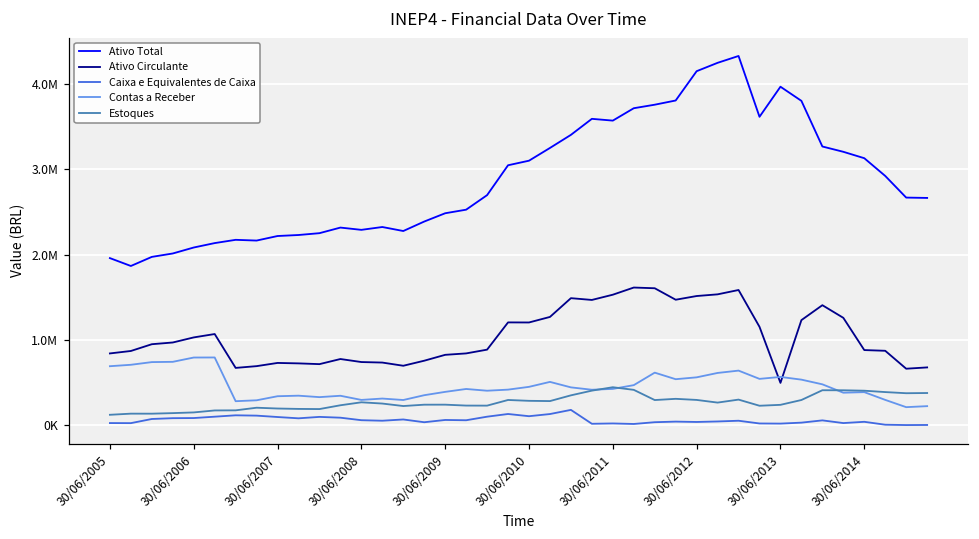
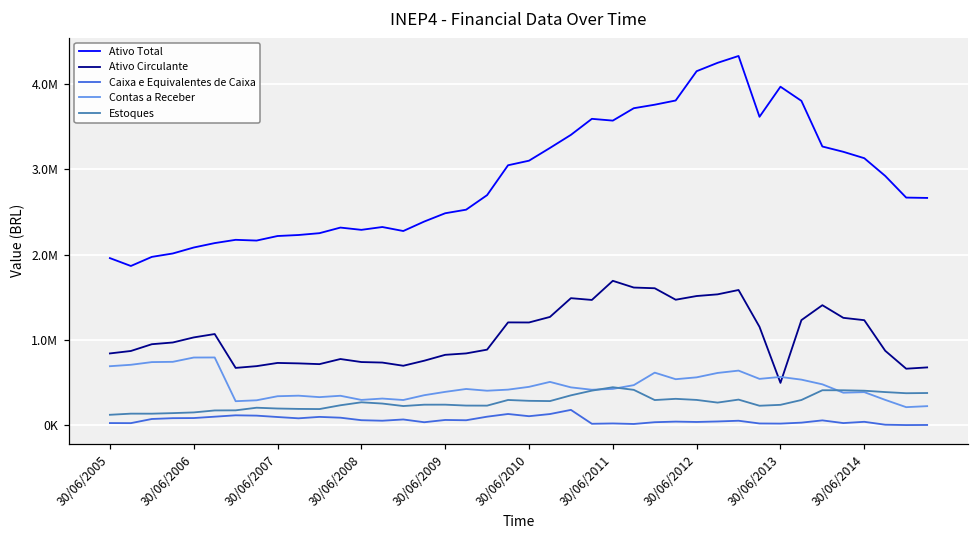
  {
    "Ativo Total": {
      "30/06/2005": 2000000,
      "30/06/2006": 2100000,
      "30/06/2007": 2200000,
      "30/06/2008": 2300000,
      "30/06/2009": 2500000,
      "30/06/2010": 3100000,
      "30/06/2011": 3600000,
      "30/06/2012": 4200000,
      "30/06/2013": 4000000,
      "30/06/2014": 3100000
    },
    "Ativo Circulante": {
      "30/06/2005": 800000,
      "30/06/2006": 1000000,
      "30/06/2007": 700000,
      "30/06/2008": 700000,
      "30/06/2009": 800000,
      "30/06/2010": 1200000,
-     "30/06/2011": 1500000,
+     "30/06/2011": 1700000,
      "30/06/2012": 1500000,
      "30/06/2013": 500000,
-     "30/06/2014": 900000
+     "30/06/2014": 1200000
    }
  }
